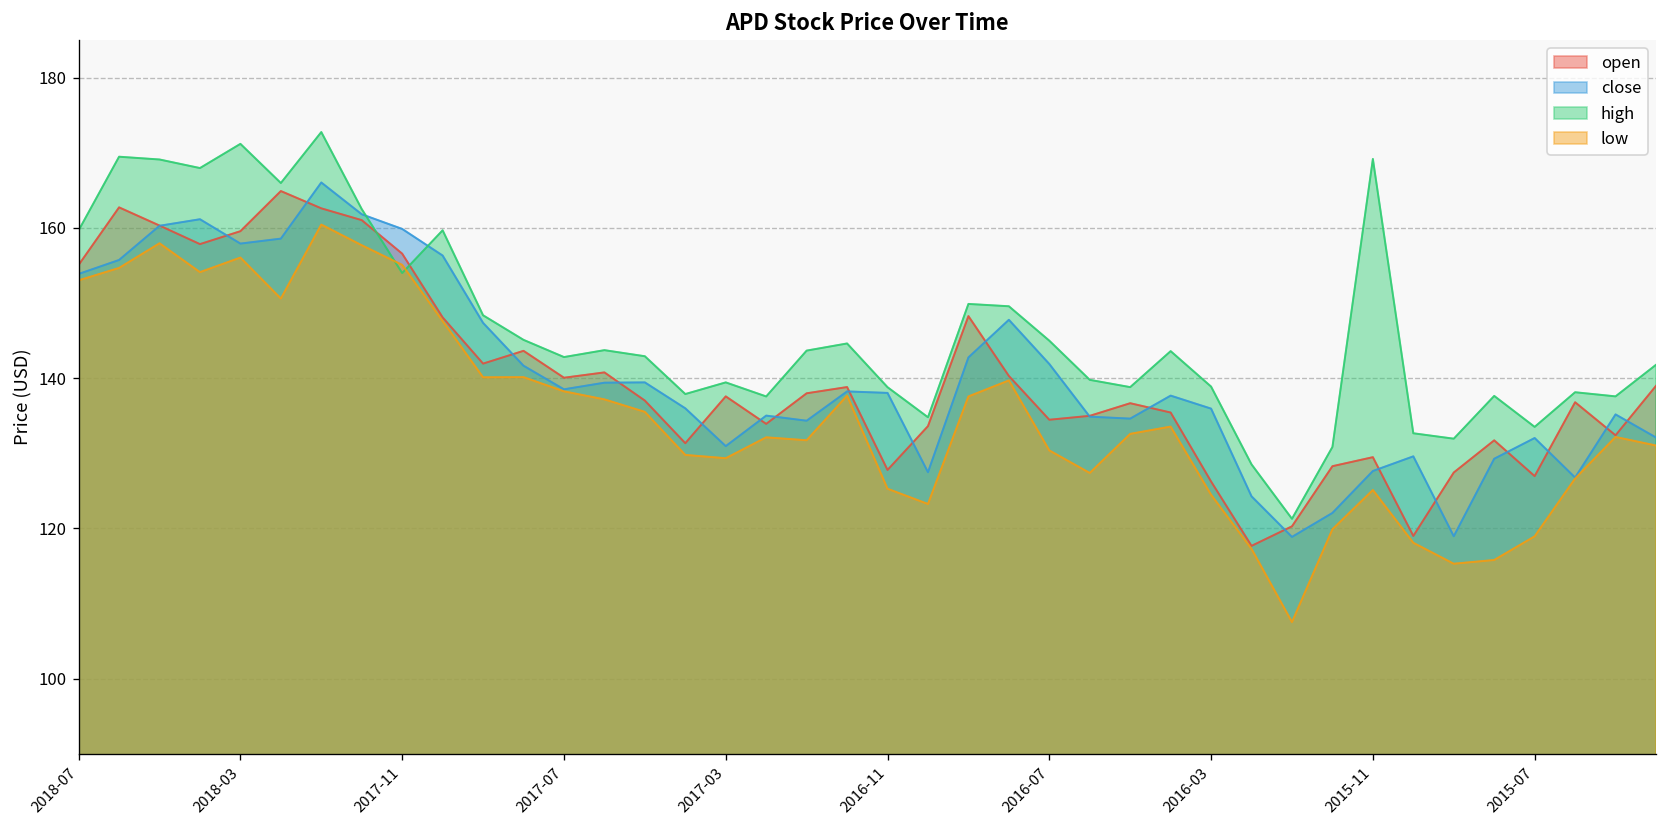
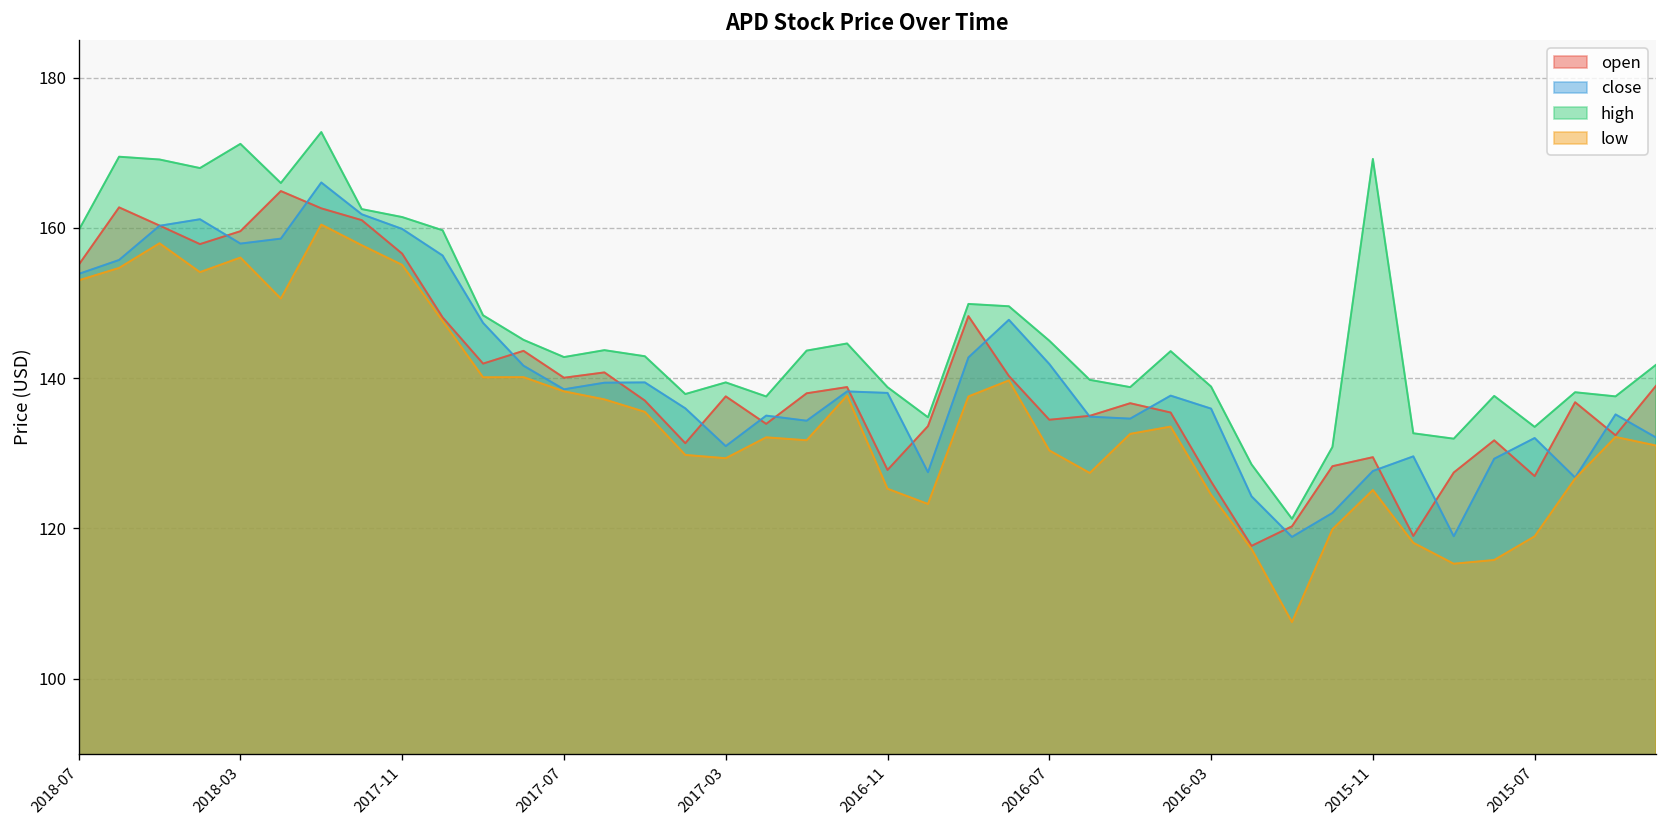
  {
    "open": {
      "2018-07": 155,
      "2018-03": 160,
      "2017-11": 157,
      "2017-07": 140,
      "2017-03": 138,
      "2016-11": 128,
      "2016-07": 134,
      "2016-03": 126,
      "2015-11": 129,
      "2015-07": 127
    },
    "close": {
      "2018-07": 154,
      "2018-03": 158,
      "2017-11": 160,
      "2017-03": 131,
      "2016-11": 138,
      "2016-07": 142,
      "2016-03": 136,
      "2015-11": 128,
      "2015-07": 132
    },
    "high": {
      "2018-07": 160,
      "2018-03": 171,
-     "2017-11": 154,
+     "2017-11": 161,
      "2017-07": 143,
      "2017-03": 139,
      "2016-11": 139,
      "2016-07": 145,
      "2016-03": 139,
      "2015-11": 169,
      "2015-07": 134
    },
    "low": {
      "2018-07": 153,
      "2018-03": 156,
      "2017-11": 155,
      "2017-03": 129,
      "2016-11": 125,
      "2016-07": 130,
      "2016-03": 124,
      "2015-11": 125,
      "2015-07": 119
    }
  }
